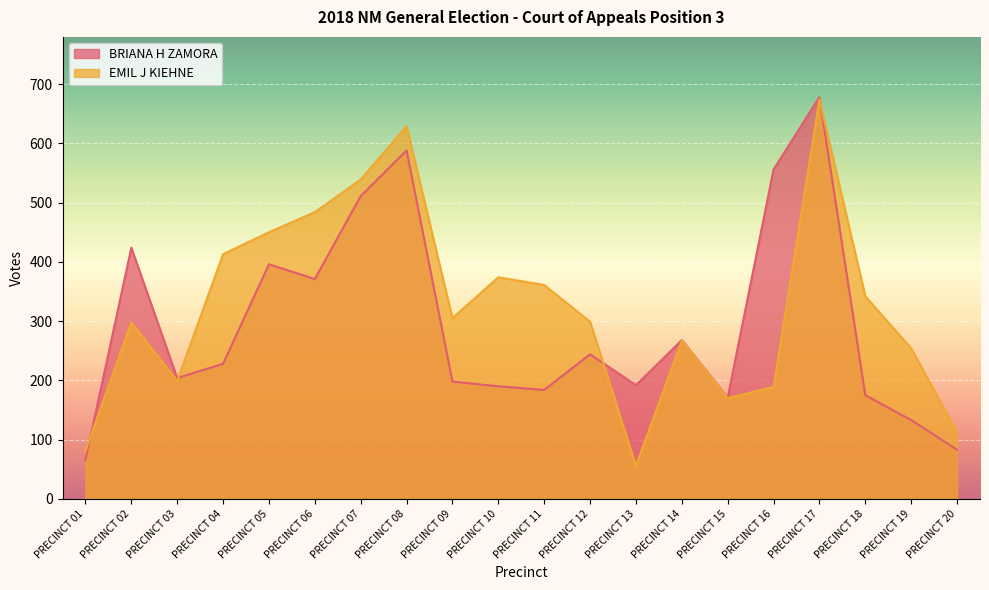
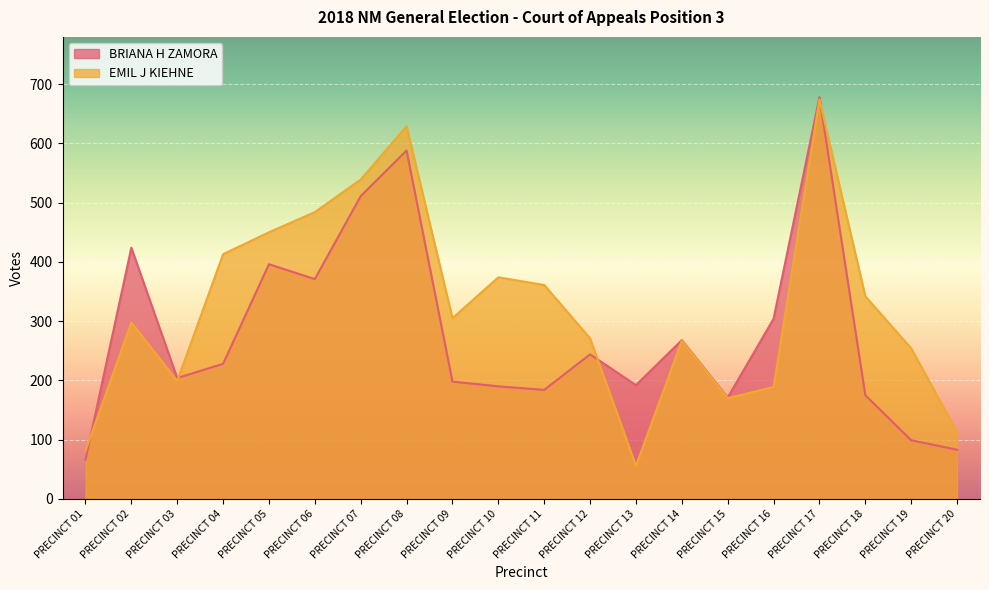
  {
    "BRIANA H ZAMORA": {
      "PRECINCT 01": 70,
      "PRECINCT 02": 420,
      "PRECINCT 03": 200,
      "PRECINCT 04": 230,
      "PRECINCT 05": 400,
      "PRECINCT 06": 370,
      "PRECINCT 07": 510,
      "PRECINCT 08": 590,
      "PRECINCT 09": 200,
      "PRECINCT 10": 190,
      "PRECINCT 11": 180,
      "PRECINCT 12": 240,
      "PRECINCT 13": 190,
-     "PRECINCT 16": 560,
+     "PRECINCT 16": 300,
      "PRECINCT 18": 180,
-     "PRECINCT 19": 130,
+     "PRECINCT 19": 100,
      "PRECINCT 20": 80
    },
    "EMIL J KIEHNE": {
      "PRECINCT 01": 80,
      "PRECINCT 02": 300,
      "PRECINCT 03": 200,
      "PRECINCT 04": 410,
      "PRECINCT 05": 450,
      "PRECINCT 06": 480,
      "PRECINCT 07": 540,
      "PRECINCT 08": 630,
      "PRECINCT 09": 310,
      "PRECINCT 10": 370,
      "PRECINCT 11": 360,
-     "PRECINCT 12": 300,
+     "PRECINCT 12": 270,
      "PRECINCT 13": 60,
      "PRECINCT 16": 190,
      "PRECINCT 18": 340,
      "PRECINCT 19": 250,
      "PRECINCT 20": 110
    }
  }
